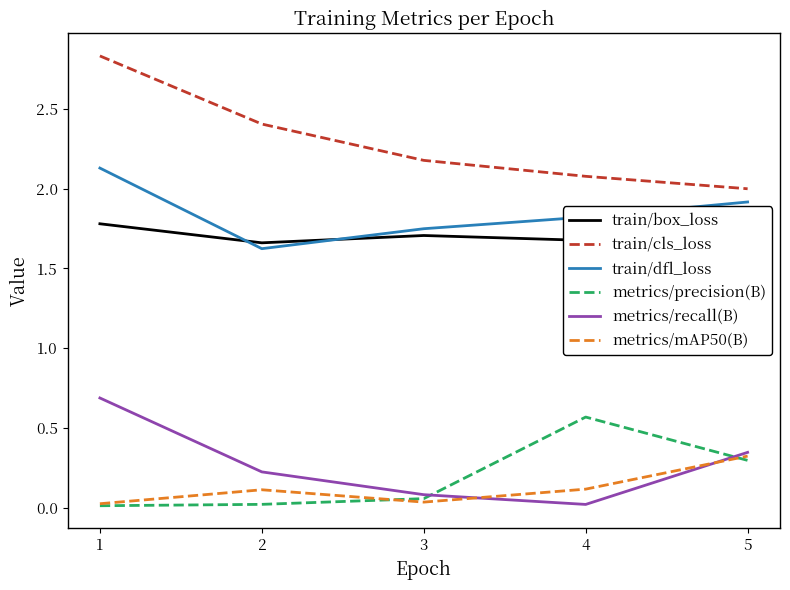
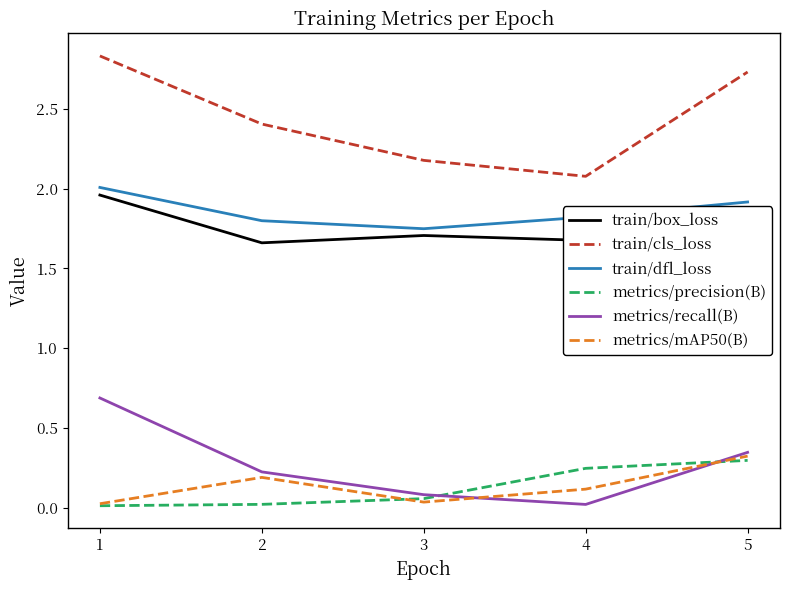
  {
    "train/box_loss": {
-     "1": 1.78,
+     "1": 1.96,
      "2": 1.66,
      "3": 1.71
    },
    "train/cls_loss": {
      "1": 2.83,
      "2": 2.41,
      "3": 2.18,
      "4": 2.08,
-     "5": 2.00
+     "5": 2.73
    },
    "train/dfl_loss": {
-     "1": 2.13,
-     "2": 1.62,
+     "1": 2.01,
+     "2": 1.80,
      "3": 1.75,
      "5": 1.92
    },
    "metrics/precision(B)": {
      "2": 0.02,
      "3": 0.06,
-     "4": 0.57,
+     "4": 0.25,
      "5": 0.30
    },
    "metrics/recall(B)": {
      "1": 0.69,
      "2": 0.22,
      "3": 0.08,
      "4": 0.02,
      "5": 0.35
    },
    "metrics/mAP50(B)": {
-     "2": 0.11,
+     "2": 0.19,
      "3": 0.04,
      "4": 0.12,
      "5": 0.32
    }
  }
